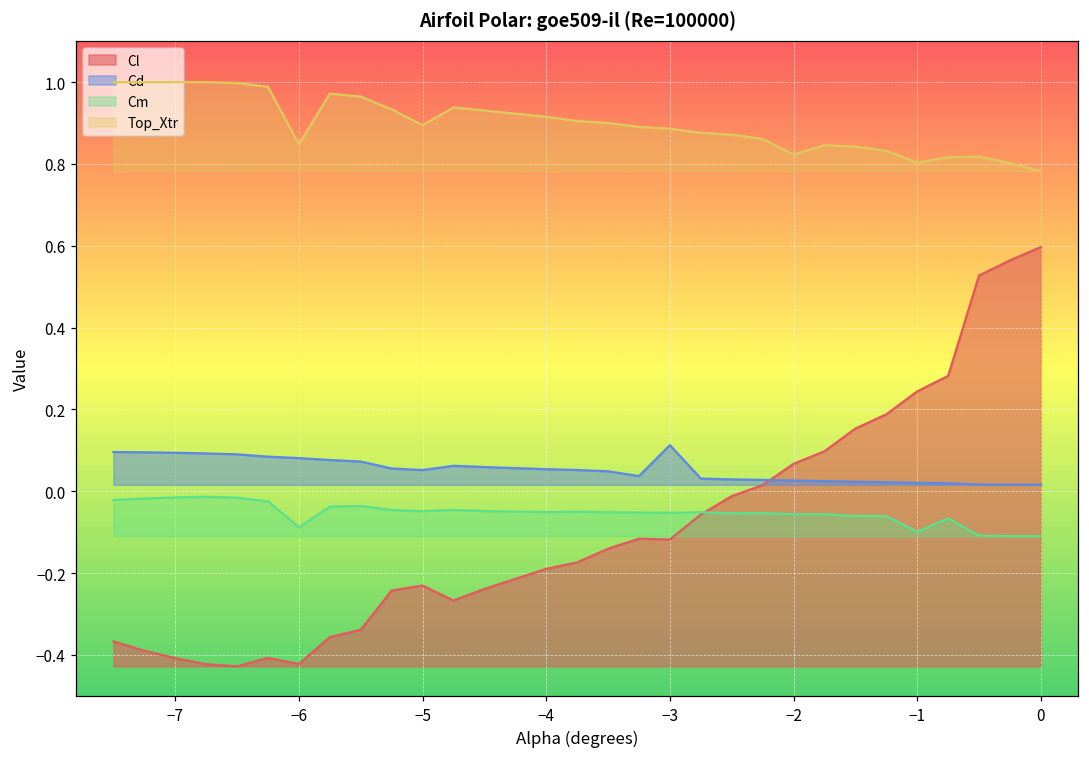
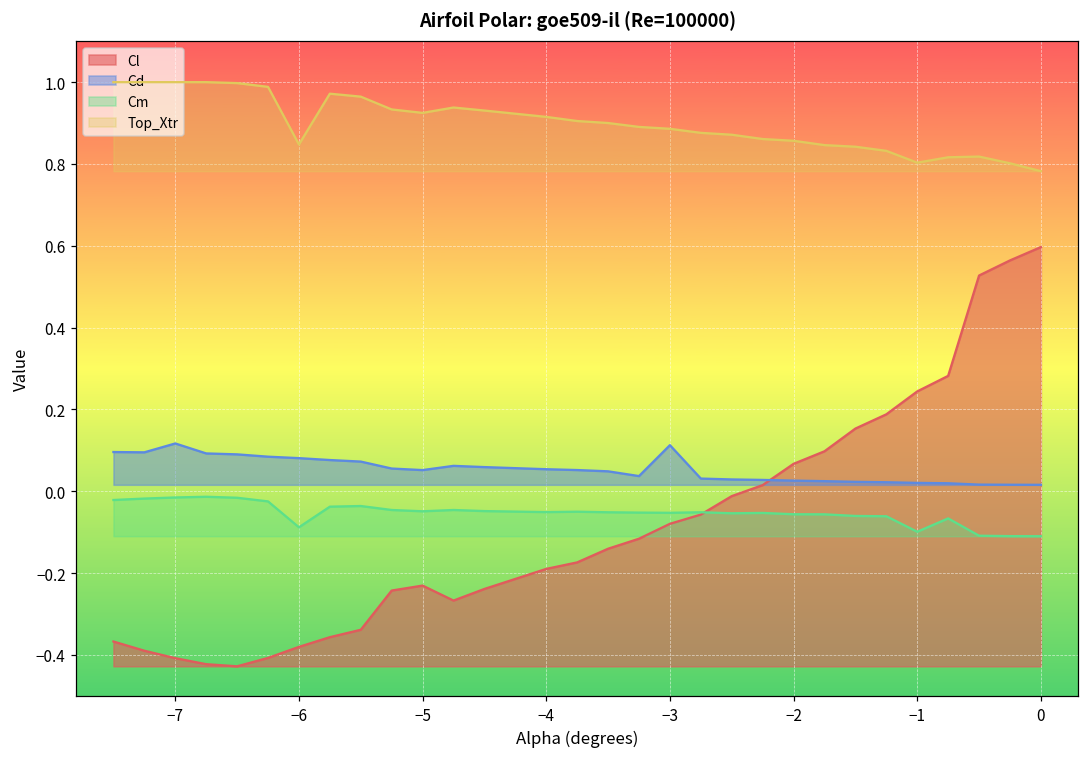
  {
    "Cl": {
      "−7": -0.41,
-     "−6": -0.42,
+     "−6": -0.38,
      "−5": -0.23,
      "−4": -0.19,
-     "−3": -0.12,
+     "−3": -0.08,
      "−2": 0.07,
      "−1": 0.24,
      "0": 0.60
    },
    "Cd": {
-     "−7": 0.09,
+     "−7": 0.12,
      "−6": 0.08,
      "−5": 0.05,
      "−4": 0.05,
      "−3": 0.11,
      "−2": 0.03,
      "−1": 0.02,
      "0": 0.02
    },
    "Cm": {
      "−7": -0.02,
      "−6": -0.09,
      "−5": -0.05,
      "−4": -0.05,
      "−3": -0.05,
      "−2": -0.06,
      "−1": -0.10,
      "0": -0.11
    },
    "Top_Xtr": {
      "−6": 0.85,
-     "−5": 0.89,
+     "−5": 0.92,
      "−4": 0.92,
      "−3": 0.89,
-     "−2": 0.82,
+     "−2": 0.86,
      "−1": 0.80,
      "0": 0.78
    }
  }
